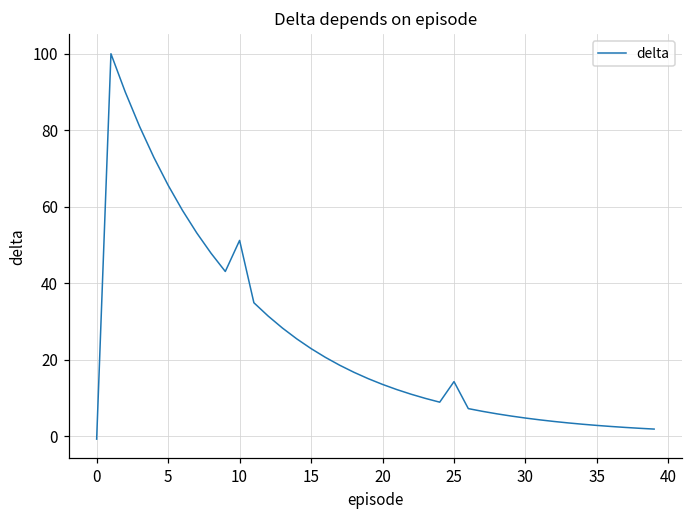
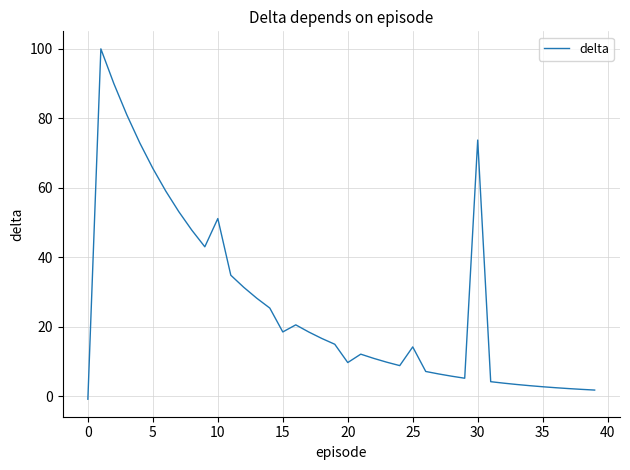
  {
    "0": -1,
    "5": 66,
    "10": 51,
-   "15": 23,
-   "20": 14,
+   "15": 19,
+   "20": 10,
    "25": 14,
-   "30": 5,
+   "30": 74,
    "35": 3
  }
